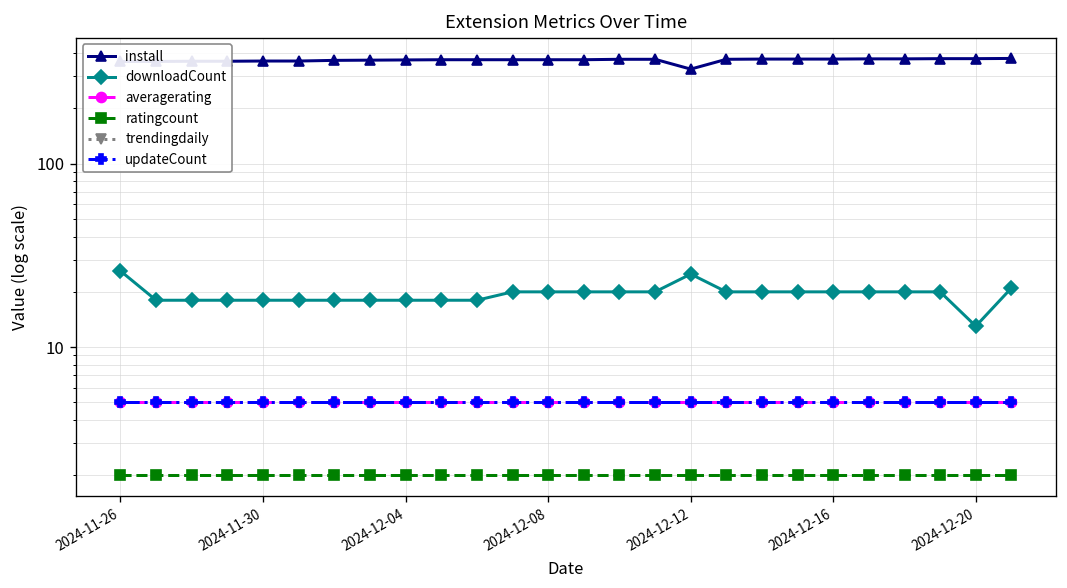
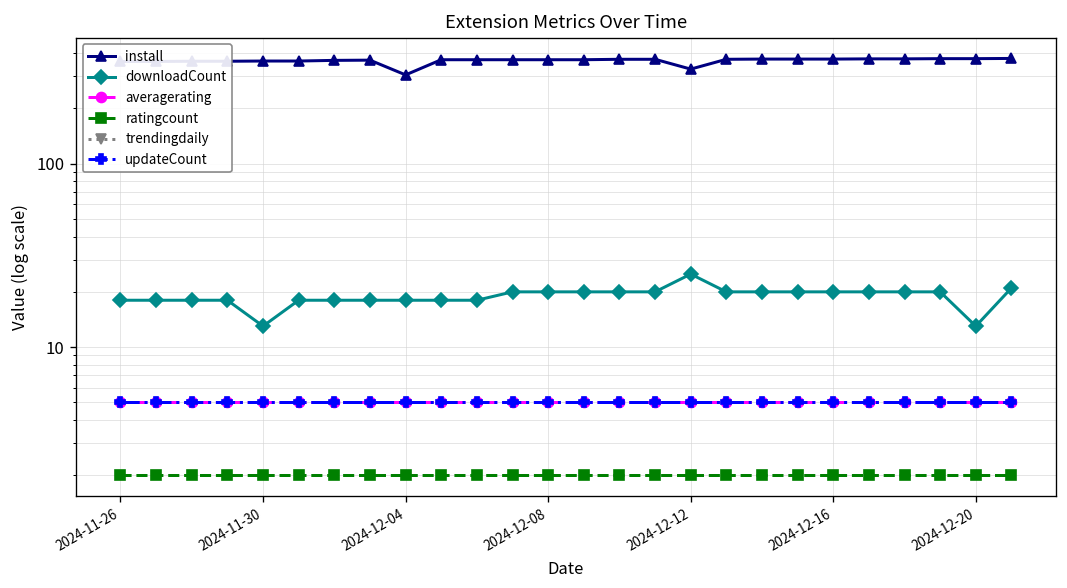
  {
    "install": {
      "2024-11-30": 360,
-     "2024-12-04": 370,
+     "2024-12-04": 310,
      "2024-12-08": 370,
      "2024-12-12": 330,
      "2024-12-16": 370,
      "2024-12-20": 370
    },
    "downloadCount": {
-     "2024-11-26": 26,
-     "2024-11-30": 18,
+     "2024-11-26": 18,
+     "2024-11-30": 13,
      "2024-12-04": 18,
      "2024-12-08": 20,
      "2024-12-12": 25,
      "2024-12-16": 20,
      "2024-12-20": 13
    },
    "updateCount": {
      "2024-11-26": 5,
      "2024-11-30": 5,
      "2024-12-04": 5,
      "2024-12-08": 5,
      "2024-12-12": 5,
      "2024-12-16": 5,
      "2024-12-20": 5
    },
    "ratingcount": {
      "2024-11-26": 2,
      "2024-11-30": 2,
      "2024-12-04": 2,
      "2024-12-08": 2,
      "2024-12-12": 2,
      "2024-12-16": 2,
      "2024-12-20": 2
    }
  }
